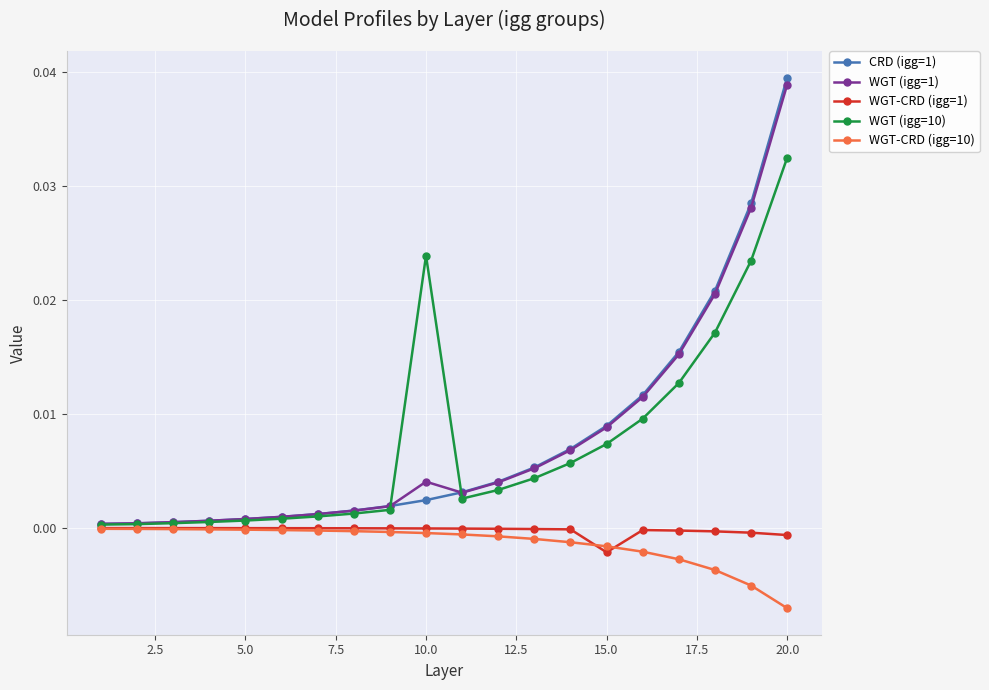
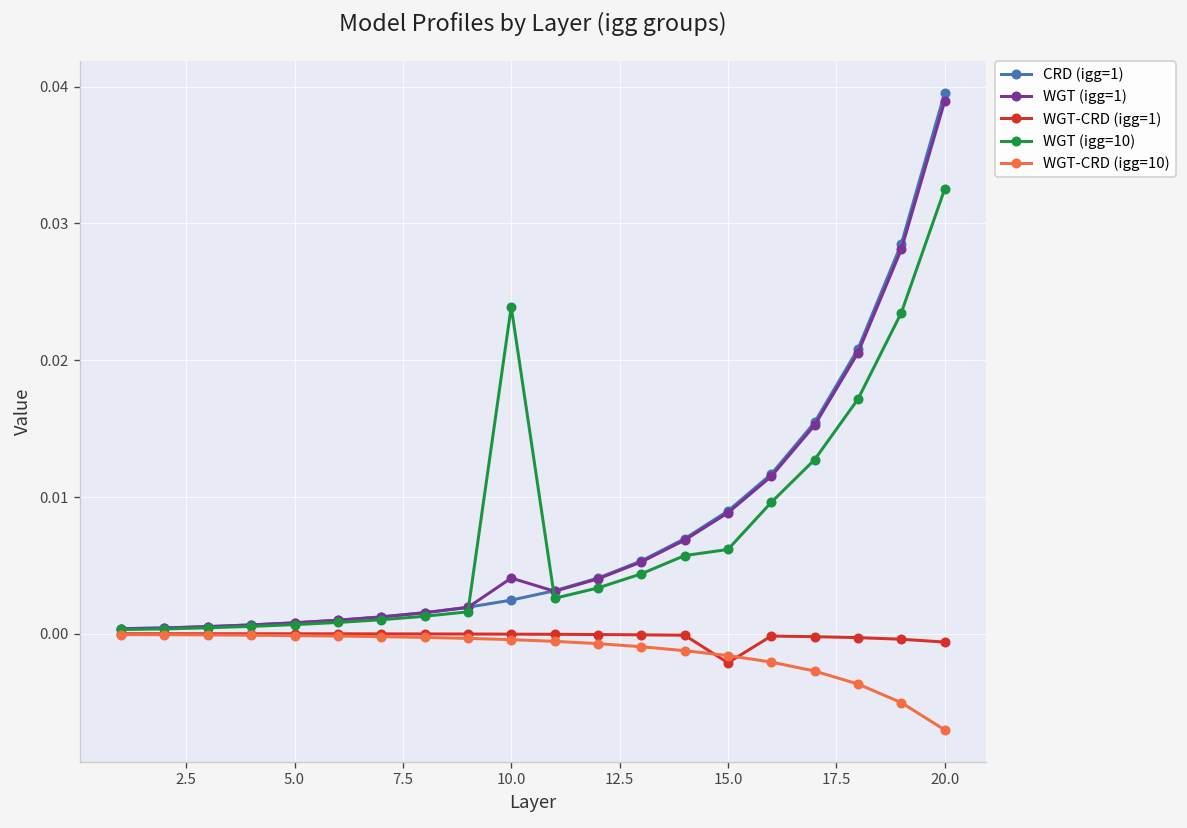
  {
    "CRD (igg=1)": {
      "10.0": 0.0025,
      "20.0": 0.0395
    },
    "WGT (igg=1)": {
      "10.0": 0.0041,
      "20.0": 0.0389
    },
    "WGT-CRD (igg=1)": {
      "10.0": 0.0000,
      "15.0": -0.0021,
      "20.0": -0.0006
    },
    "WGT (igg=10)": {
      "10.0": 0.0239,
-     "15.0": 0.0074,
+     "15.0": 0.0062,
      "20.0": 0.0325
    },
    "WGT-CRD (igg=10)": {
      "10.0": -0.0004,
      "15.0": -0.0016,
      "20.0": -0.0070
    }
  }
